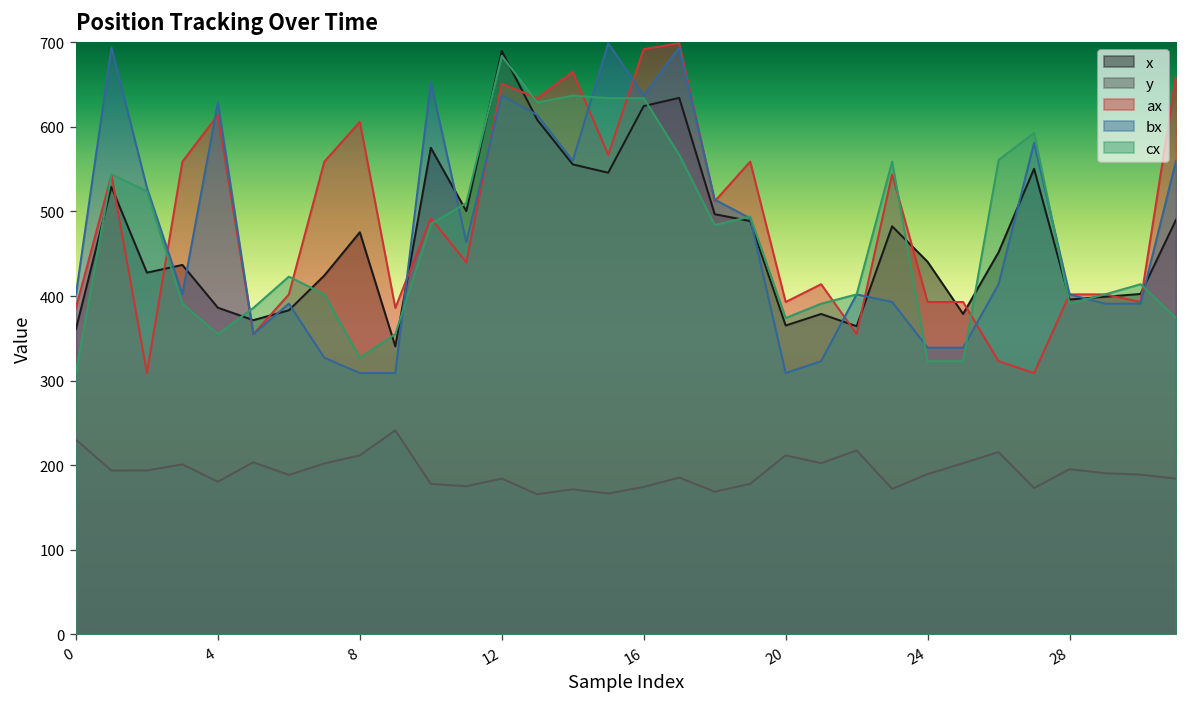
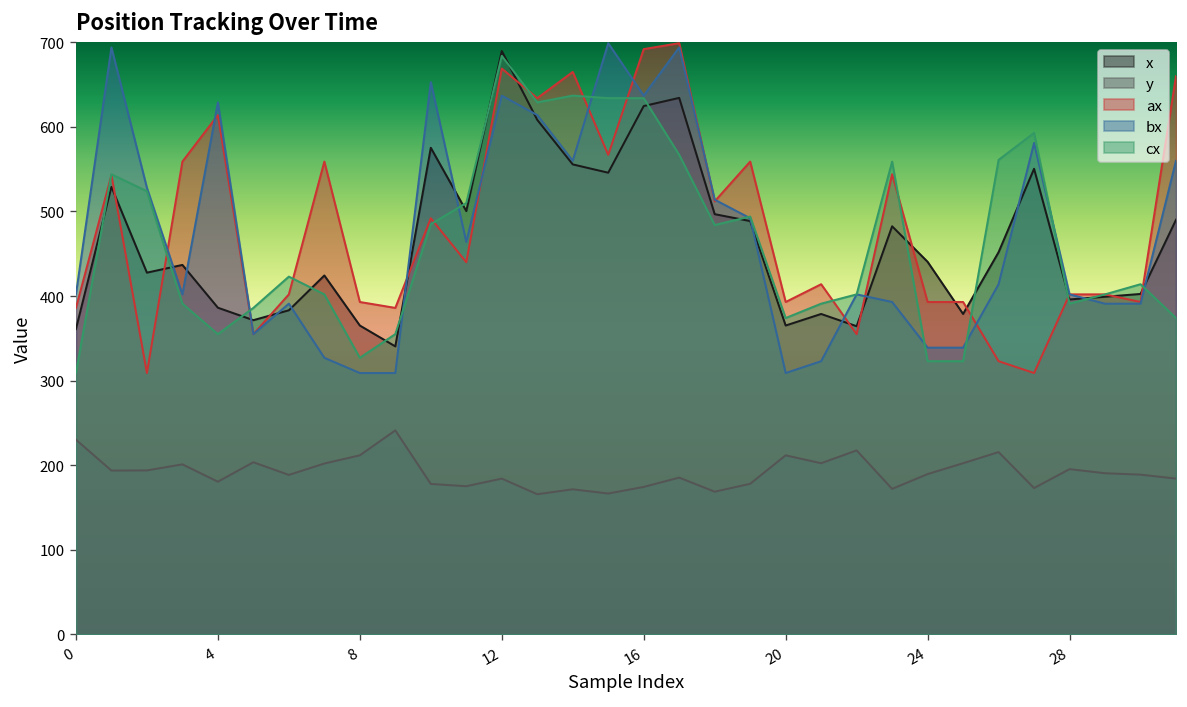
  {
    "x": {
      "0": 360,
      "4": 390,
-     "8": 480,
+     "8": 370,
      "12": 690,
      "16": 620,
      "20": 370,
      "24": 440,
      "28": 400
    },
    "ax": {
      "0": 390,
      "4": 610,
-     "8": 610,
-     "12": 650,
+     "8": 390,
+     "12": 670,
      "16": 690,
      "20": 390,
      "24": 390
    }
  }
